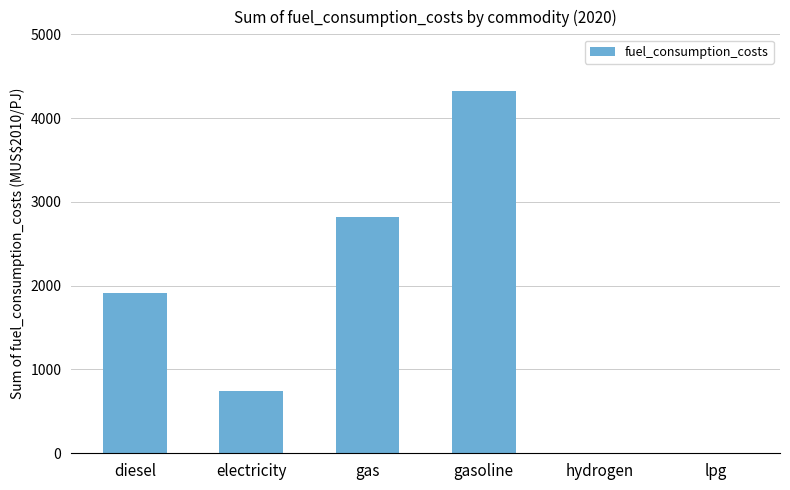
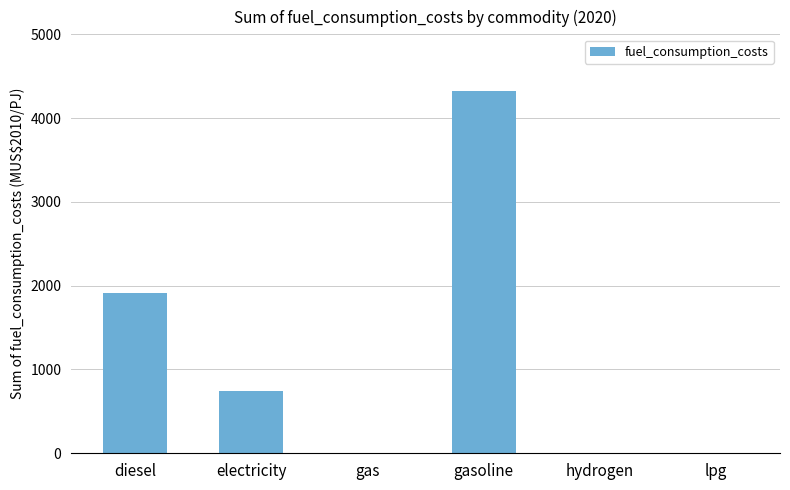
  {
    "diesel": 1900,
    "electricity": 700,
-   "gas": 2800,
+   "gas": 0,
    "gasoline": 4300
  }
